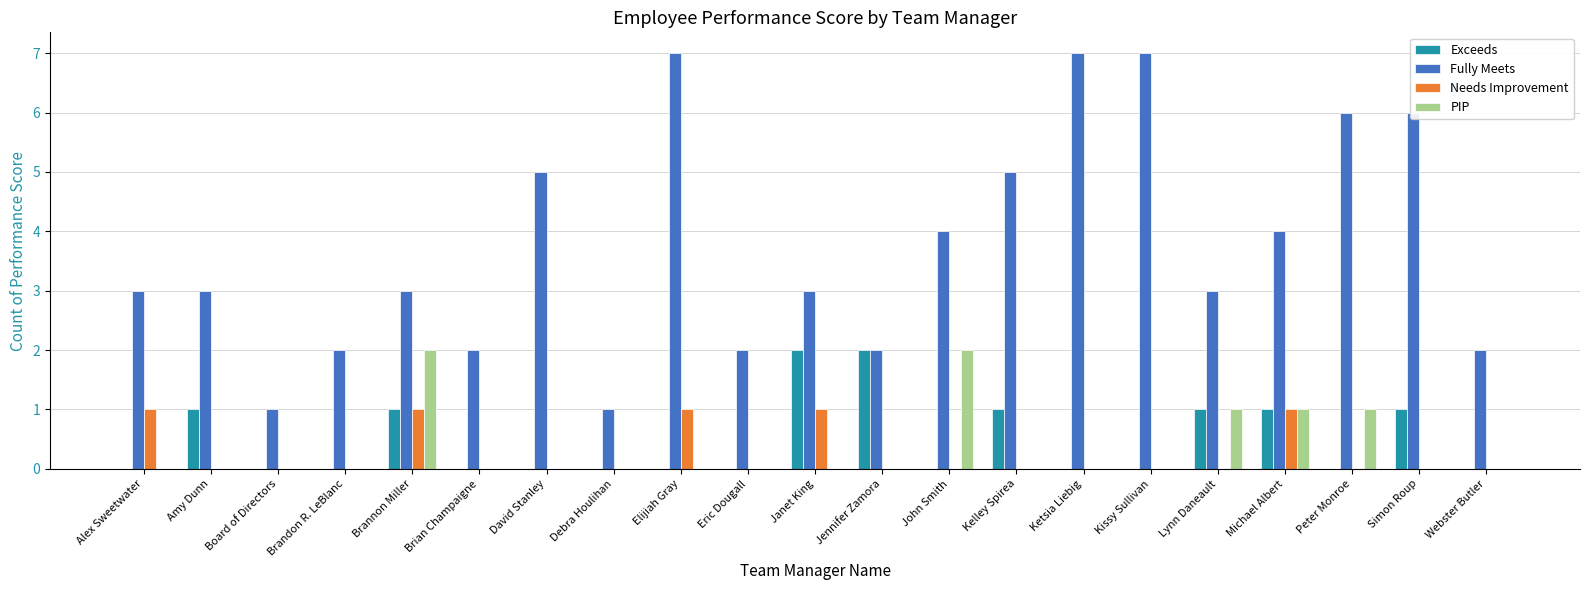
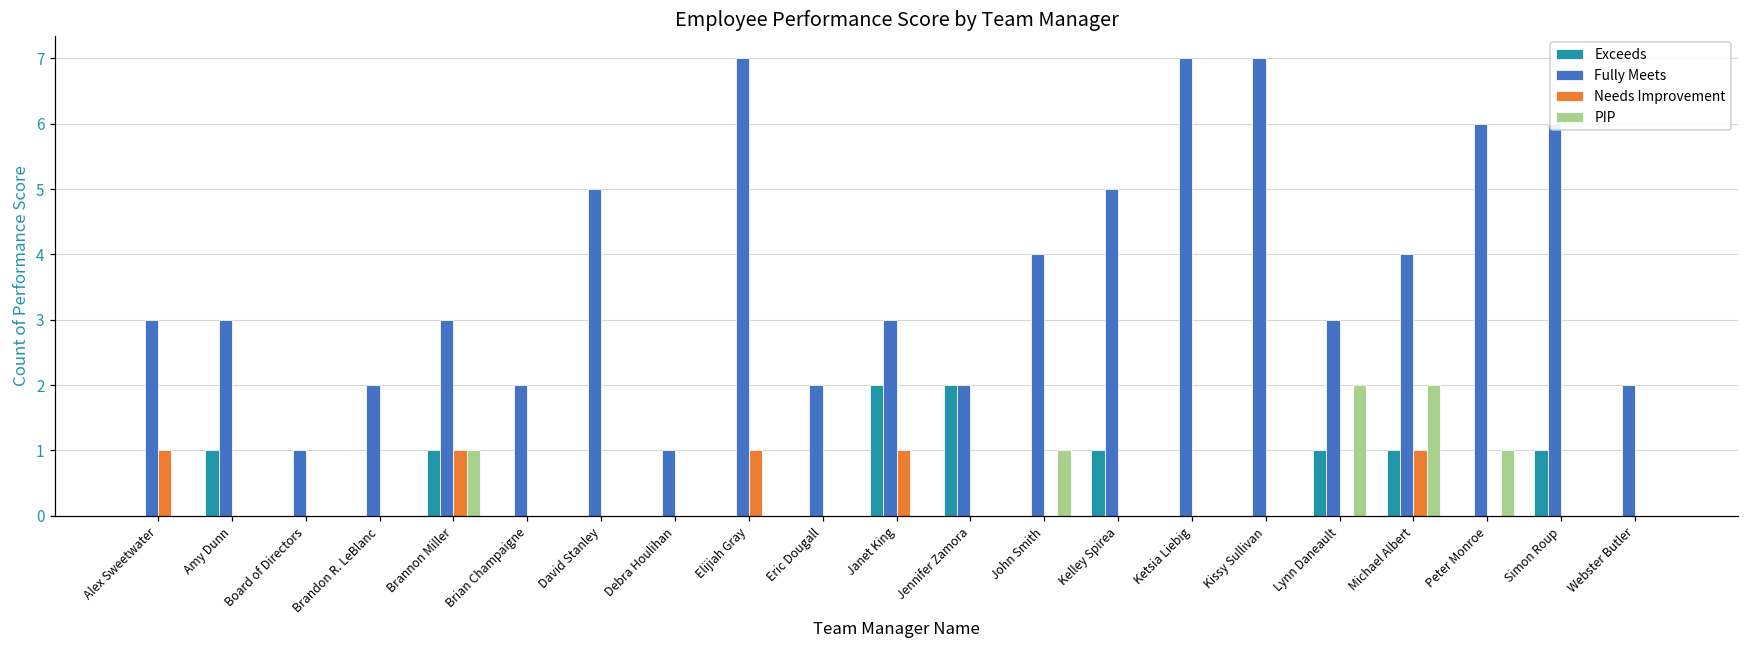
  {
    "Needs Improvement": {
      "Alex Sweetwater": 1,
      "Amy Dunn": 0,
      "Board of Directors": 0,
      "Brandon R. LeBlanc": 0,
      "Brannon Miller": 1,
      "Brian Champaigne": 0,
      "David Stanley": 0,
      "Debra Houlihan": 0,
      "Elijiah Gray": 1,
      "Eric Dougall": 0,
      "Janet King": 1,
      "Jennifer Zamora": 0,
      "John Smith": 0,
      "Kelley Spirea": 0,
      "Ketsia Liebig": 0,
      "Kissy Sullivan": 0,
      "Lynn Daneault": 0,
      "Michael Albert": 1,
      "Peter Monroe": 0,
      "Simon Roup": 0,
      "Webster Butler": 0
    },
    "PIP": {
      "Alex Sweetwater": 0,
      "Amy Dunn": 0,
      "Board of Directors": 0,
      "Brandon R. LeBlanc": 0,
-     "Brannon Miller": 2,
+     "Brannon Miller": 1,
      "Brian Champaigne": 0,
      "David Stanley": 0,
      "Debra Houlihan": 0,
      "Elijiah Gray": 0,
      "Eric Dougall": 0,
      "Janet King": 0,
      "Jennifer Zamora": 0,
-     "John Smith": 2,
+     "John Smith": 1,
      "Kelley Spirea": 0,
      "Ketsia Liebig": 0,
      "Kissy Sullivan": 0,
-     "Lynn Daneault": 1,
-     "Michael Albert": 1,
+     "Lynn Daneault": 2,
+     "Michael Albert": 2,
      "Peter Monroe": 1,
      "Simon Roup": 0,
      "Webster Butler": 0
    }
  }
